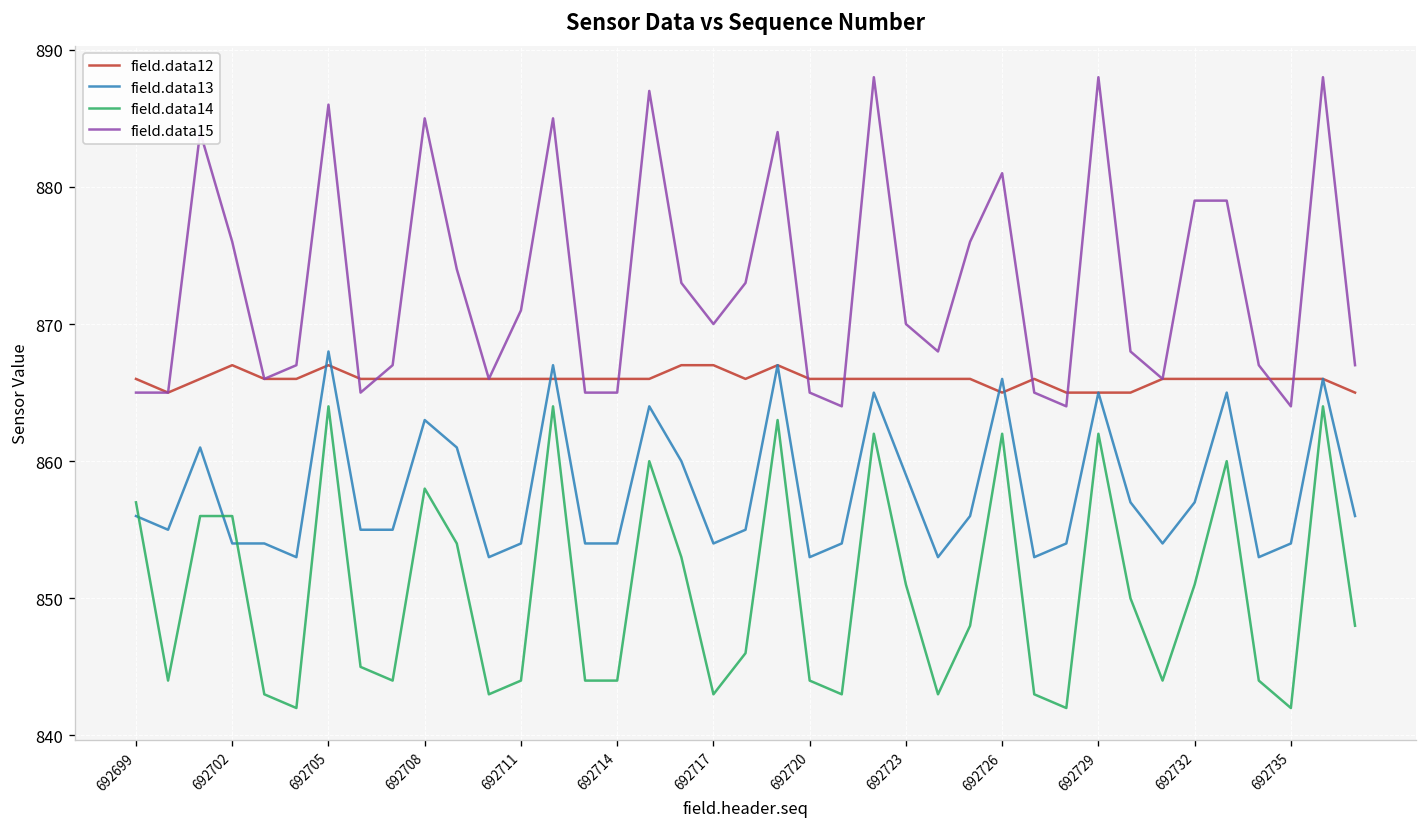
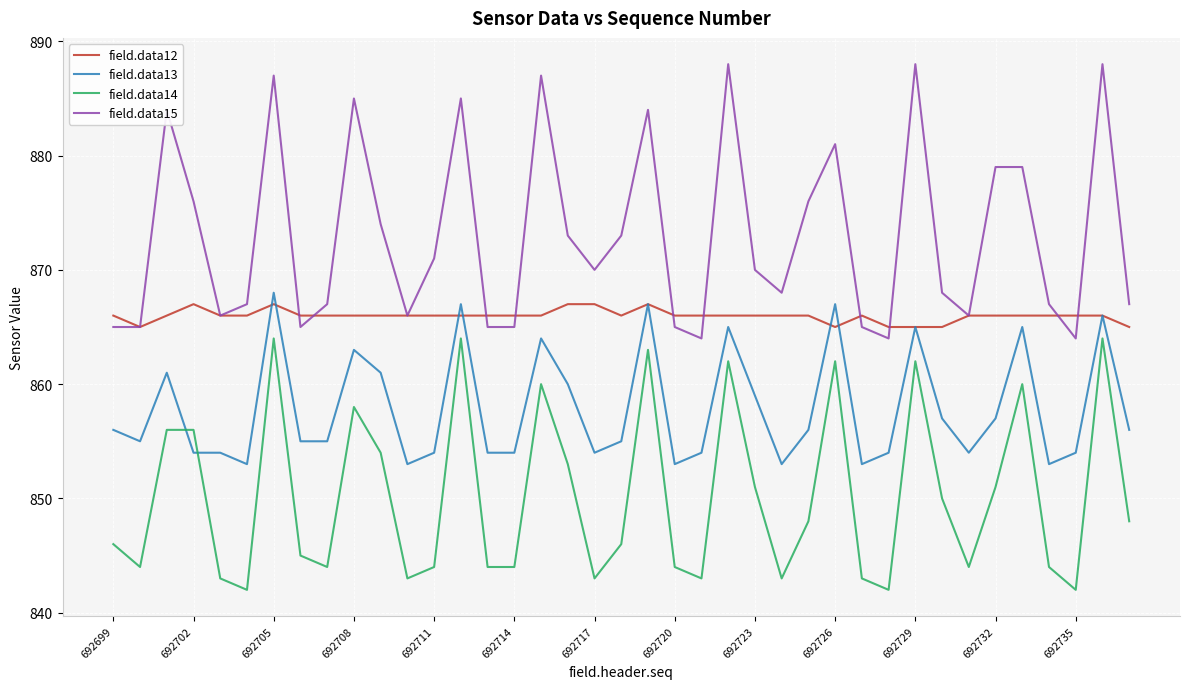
  {
    "field.data12": {
      "692699": 866,
      "692702": 867,
      "692705": 867,
      "692708": 866,
      "692711": 866,
      "692714": 866,
      "692717": 867,
      "692720": 866,
      "692723": 866,
      "692726": 865,
      "692732": 866,
      "692735": 866
    },
    "field.data13": {
      "692699": 856,
      "692702": 854,
      "692705": 868,
      "692708": 863,
      "692711": 854,
      "692714": 854,
      "692717": 854,
      "692720": 853,
      "692723": 859,
-     "692726": 866,
+     "692726": 867,
      "692732": 857,
      "692735": 854
    },
    "field.data14": {
-     "692699": 857,
+     "692699": 846,
      "692702": 856,
      "692705": 864,
      "692708": 858,
      "692711": 844,
      "692714": 844,
      "692717": 843,
      "692720": 844,
      "692723": 851,
      "692726": 862,
      "692729": 862,
      "692732": 851,
      "692735": 842
    },
    "field.data15": {
      "692699": 865,
      "692702": 876,
-     "692705": 886,
+     "692705": 887,
      "692708": 885,
      "692711": 871,
      "692714": 865,
      "692717": 870,
      "692720": 865,
      "692723": 870,
      "692726": 881,
      "692729": 888,
      "692732": 879,
      "692735": 864
    }
  }
